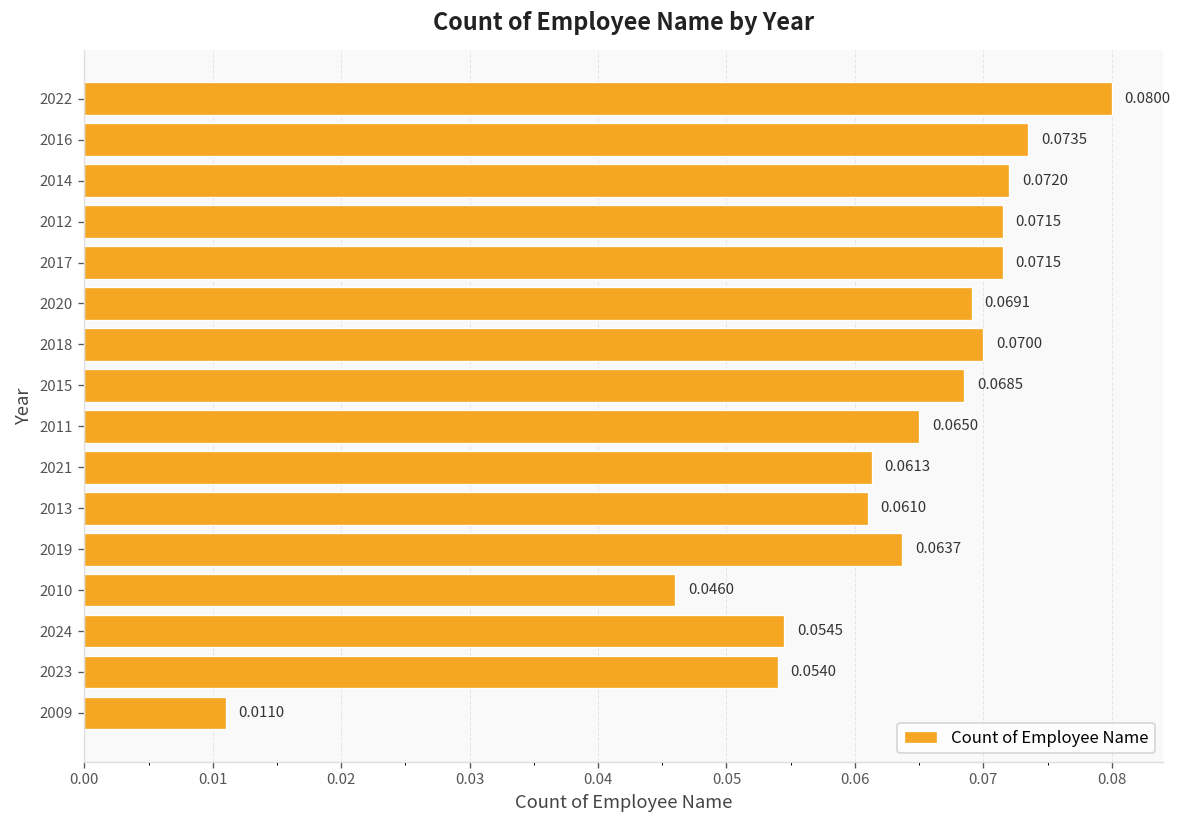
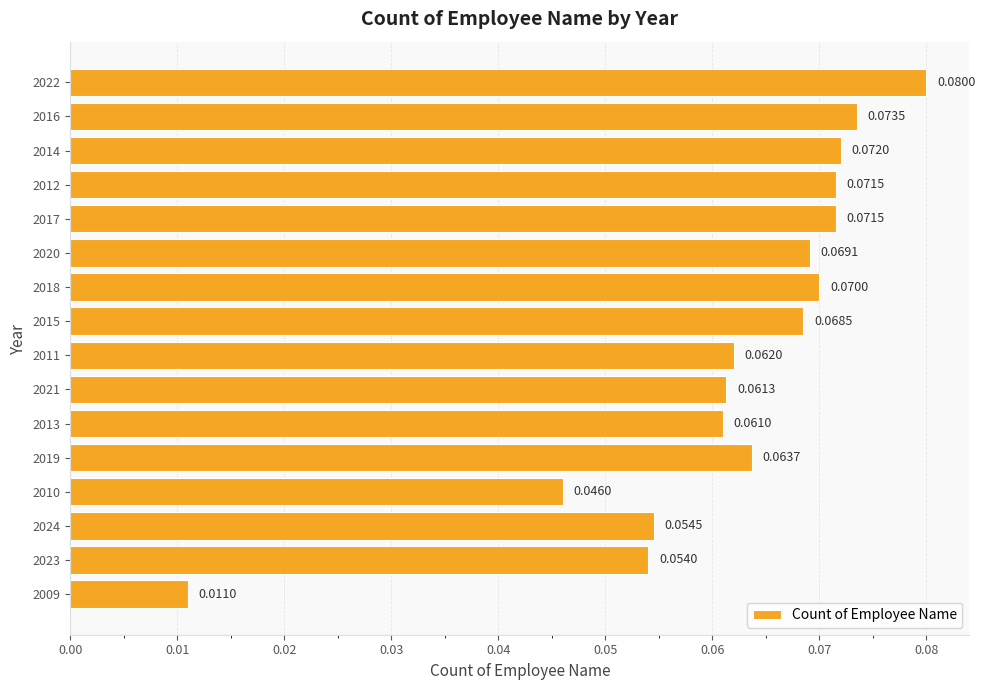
  {
    "2022": 0.0800,
    "2016": 0.0735,
    "2014": 0.0720,
    "2012": 0.0715,
    "2017": 0.0715,
    "2020": 0.0691,
    "2018": 0.0700,
    "2015": 0.0685,
-   "2011": 0.0650,
+   "2011": 0.0620,
    "2021": 0.0613,
    "2013": 0.0610,
    "2019": 0.0637,
    "2010": 0.0460,
    "2024": 0.0545,
    "2023": 0.0540,
    "2009": 0.0110
  }
